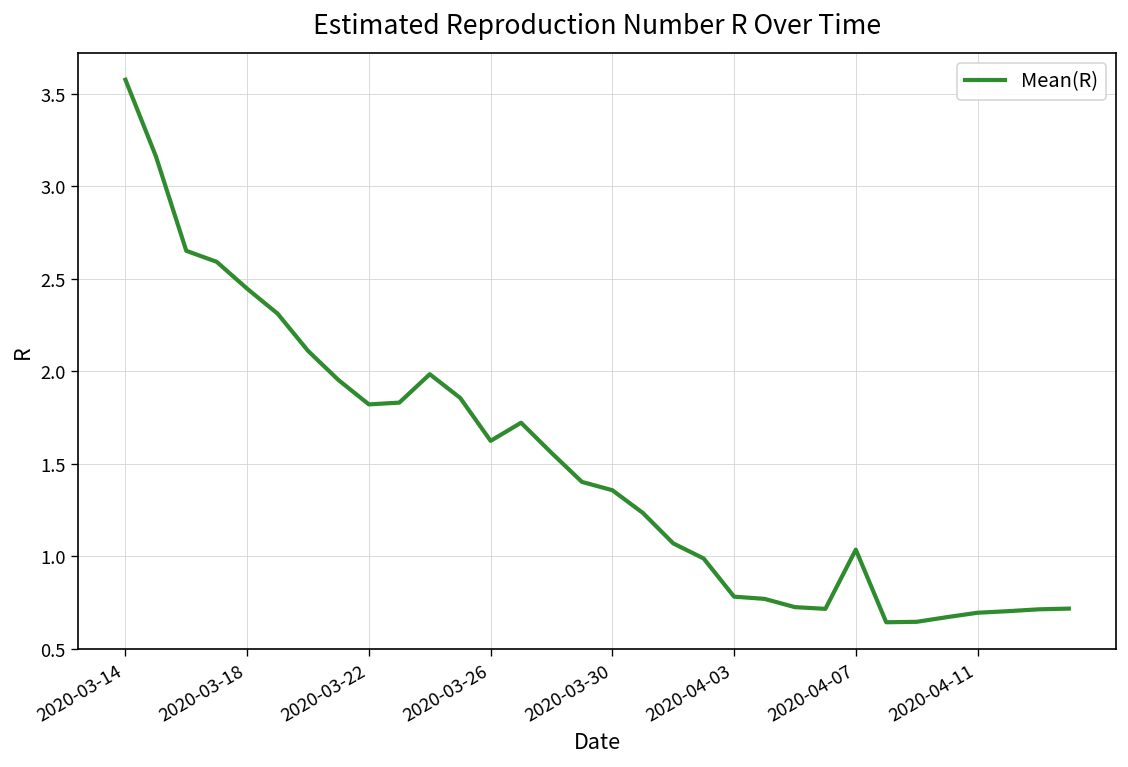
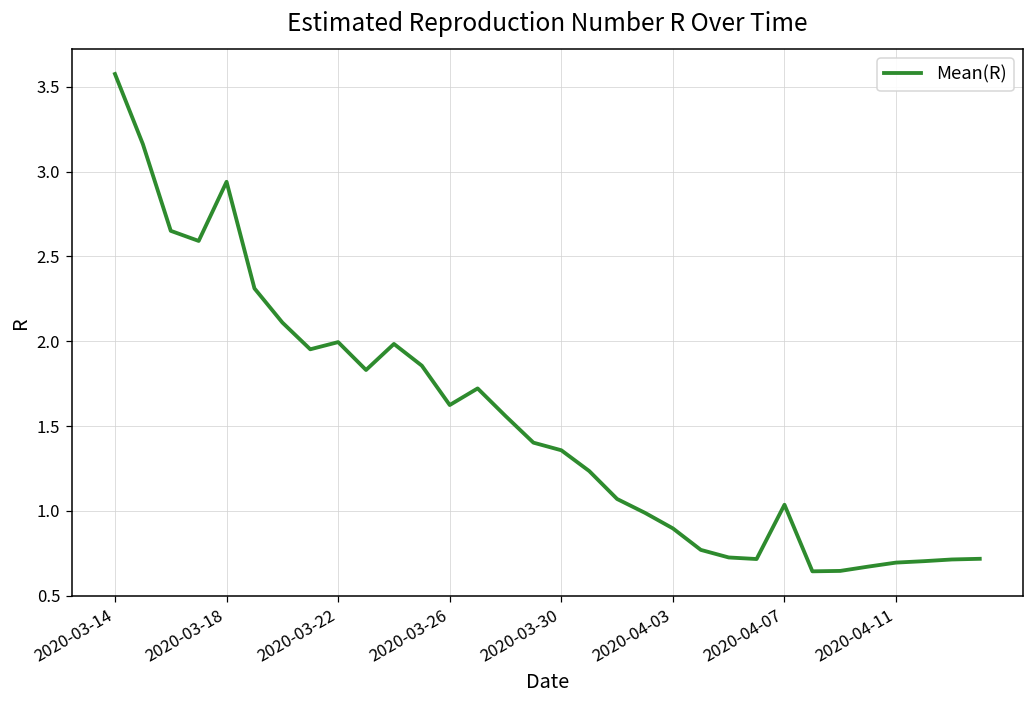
  {
    "2020-03-14": 3.58,
-   "2020-03-18": 2.45,
-   "2020-03-22": 1.82,
+   "2020-03-18": 2.94,
+   "2020-03-22": 2.00,
    "2020-03-26": 1.62,
    "2020-03-30": 1.36,
-   "2020-04-03": 0.78,
+   "2020-04-03": 0.90,
    "2020-04-07": 1.04,
    "2020-04-11": 0.70
  }
